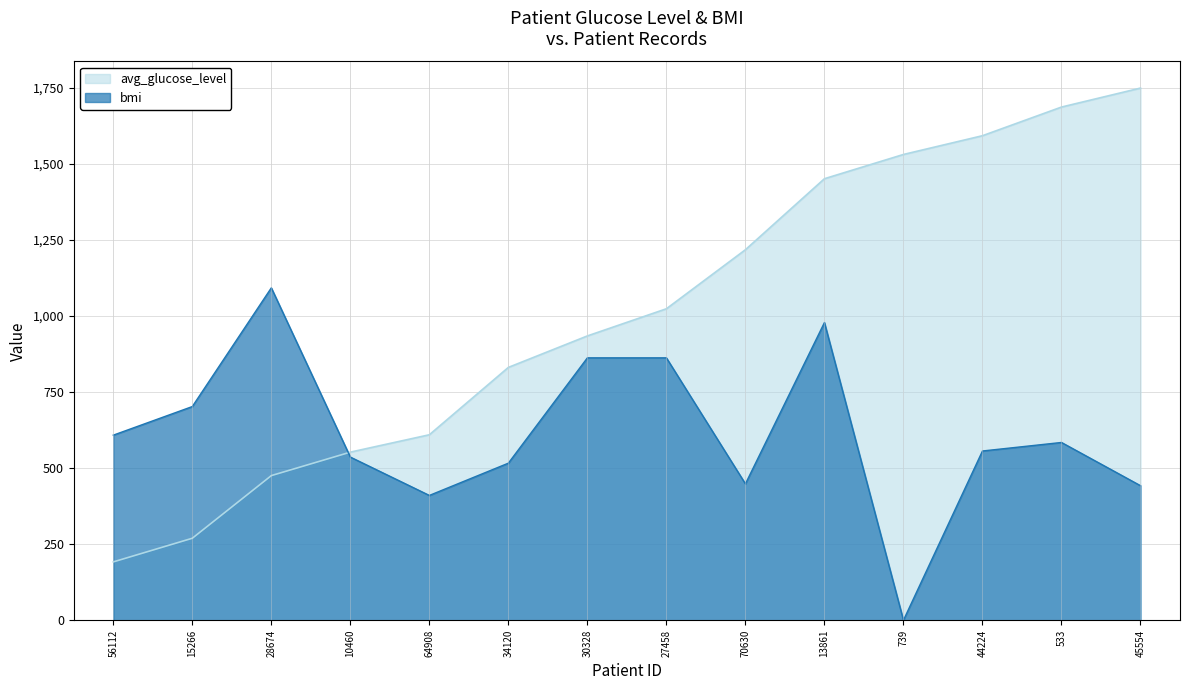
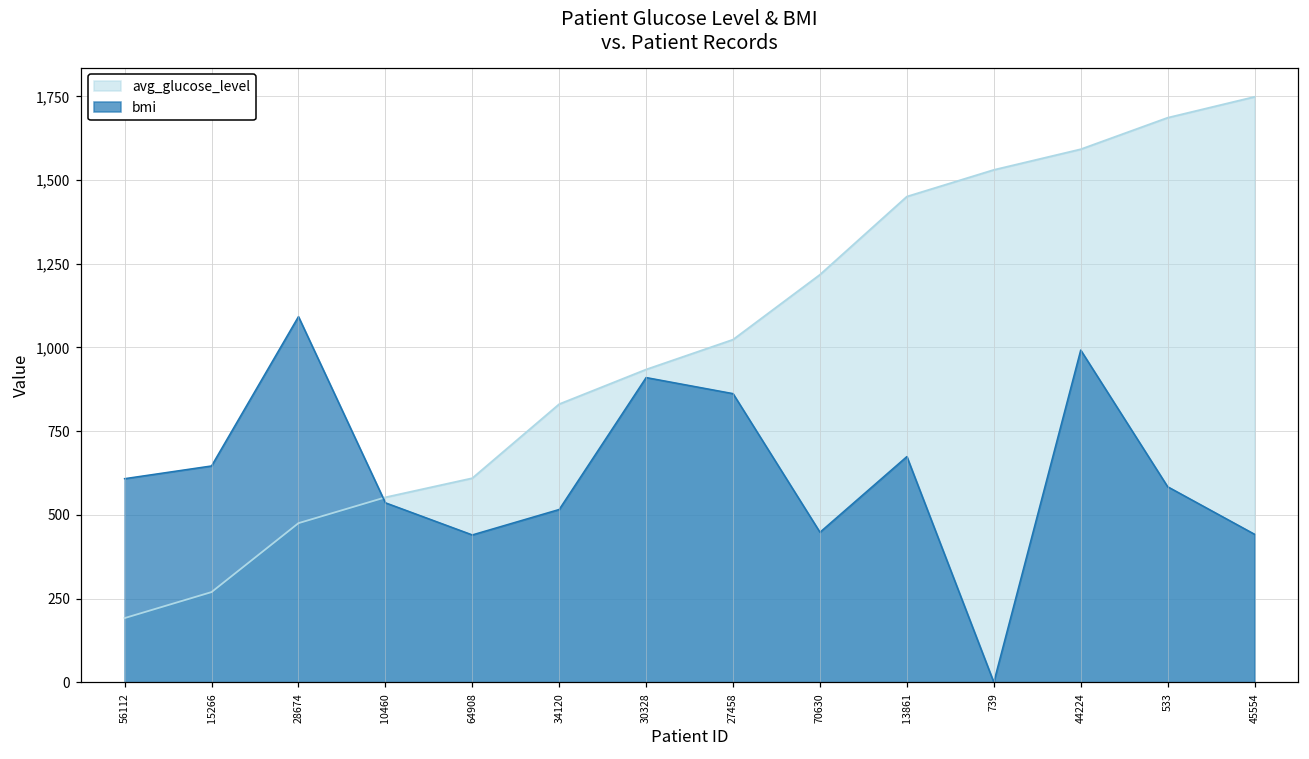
  {
    "avg_glucose_level": {
      "56112": "190",
      "15266": "270",
      "28674": "480",
      "10460": "550",
      "64908": "610",
      "34120": "830",
      "30328": "930",
      "27458": "1,020",
      "70630": "1,220",
      "13861": "1,450",
      "739": "1,530",
      "44224": "1,590",
      "533": "1,690",
      "45554": "1,750"
    },
    "bmi": {
      "56112": "610",
-     "15266": "700",
+     "15266": "650",
      "28674": "1,090",
      "10460": "540",
-     "64908": "410",
+     "64908": "440",
      "34120": "520",
-     "30328": "860",
+     "30328": "910",
      "27458": "860",
      "70630": "450",
-     "13861": "980",
+     "13861": "670",
      "739": "0",
-     "44224": "560",
+     "44224": "990",
      "533": "580",
      "45554": "440"
    }
  }
